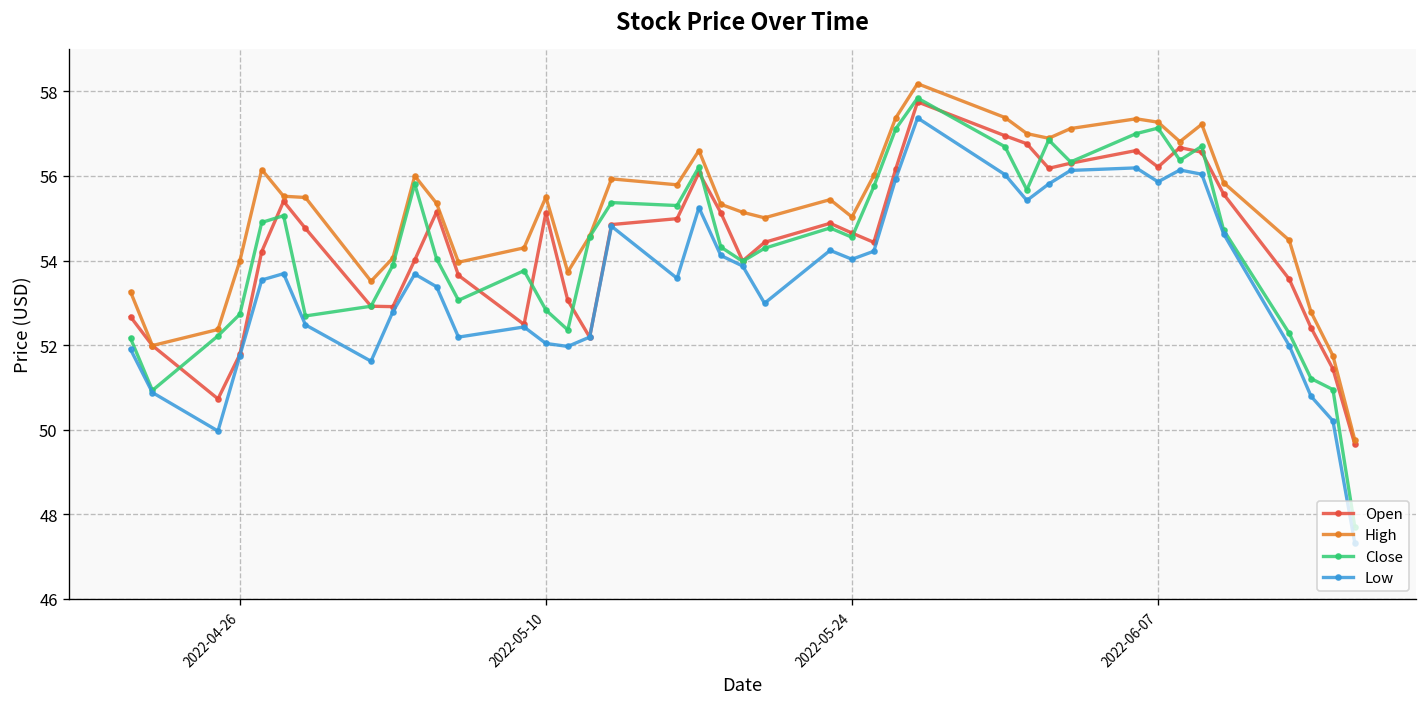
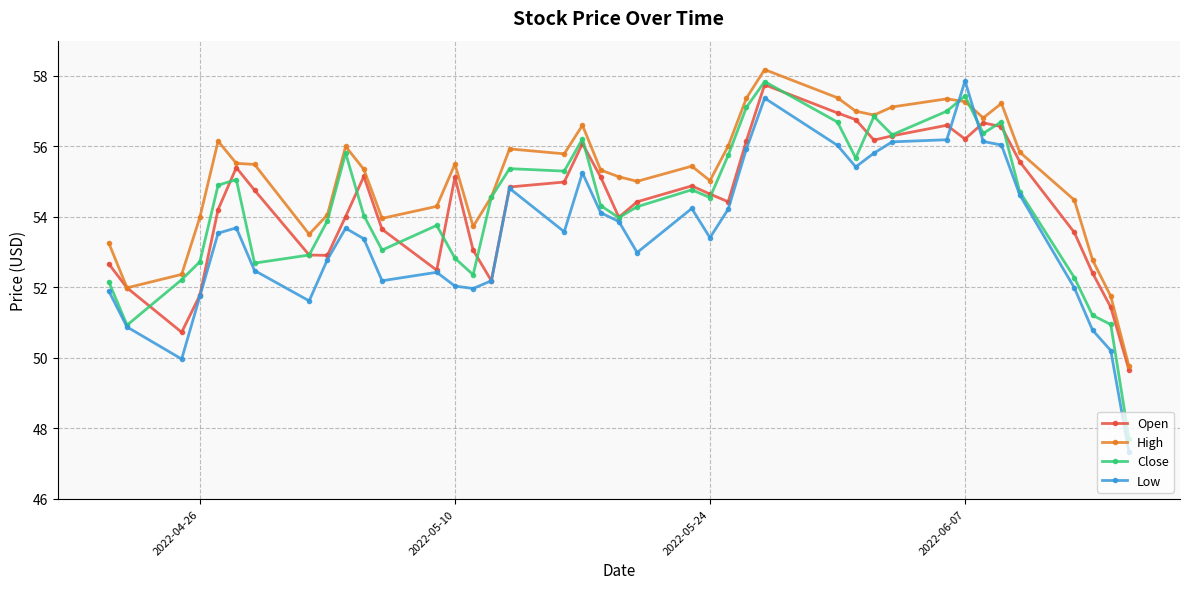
  {
    "Close": {
      "2022-04-26": 52.7,
      "2022-05-10": 52.8,
      "2022-05-24": 54.6,
-     "2022-06-07": 57.1
+     "2022-06-07": 57.4
    },
    "Low": {
      "2022-05-10": 52.0,
-     "2022-05-24": 54.0,
-     "2022-06-07": 55.9
+     "2022-05-24": 53.4,
+     "2022-06-07": 57.9
    }
  }
